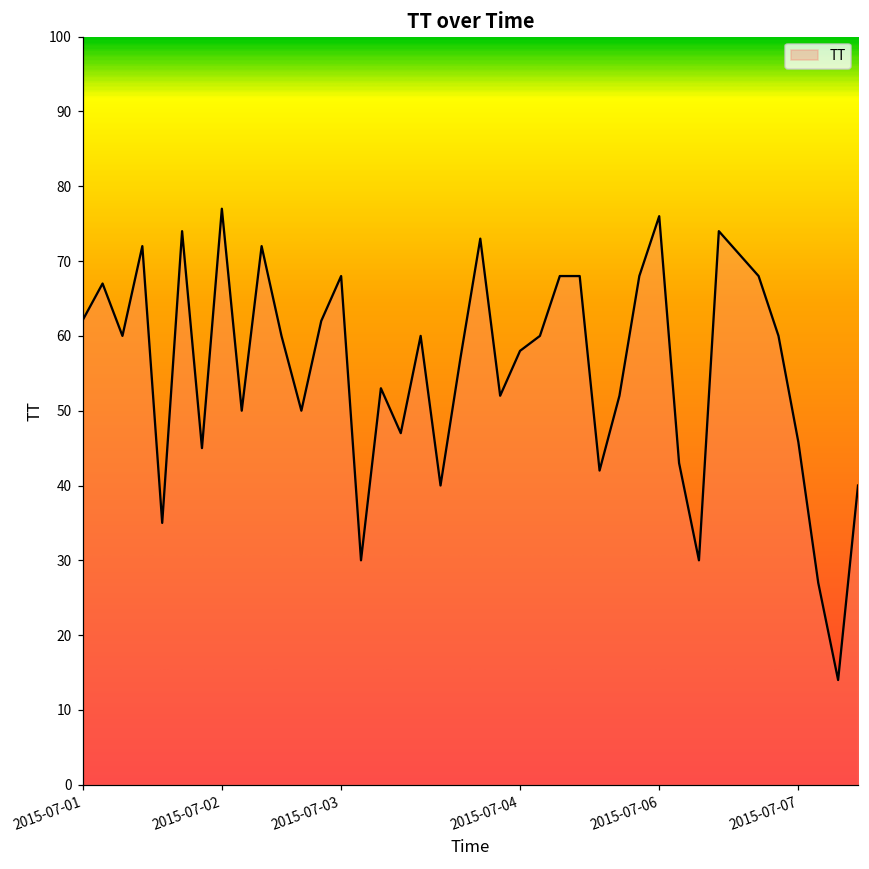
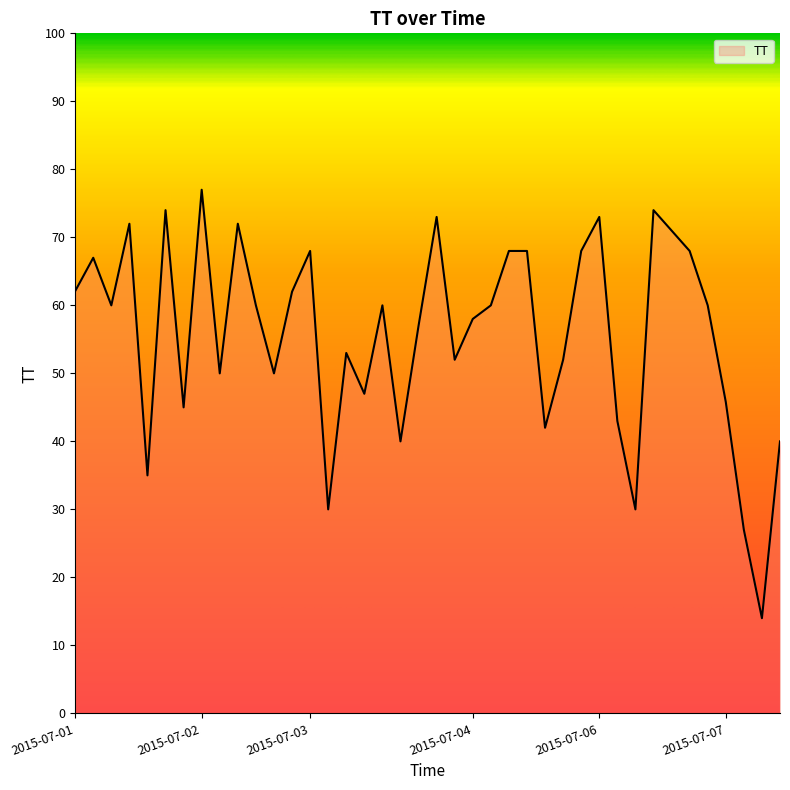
  {
    "2015-07-01": 62,
    "2015-07-02": 77,
    "2015-07-03": 68,
    "2015-07-04": 58,
-   "2015-07-06": 76,
+   "2015-07-06": 73,
    "2015-07-07": 46
  }
